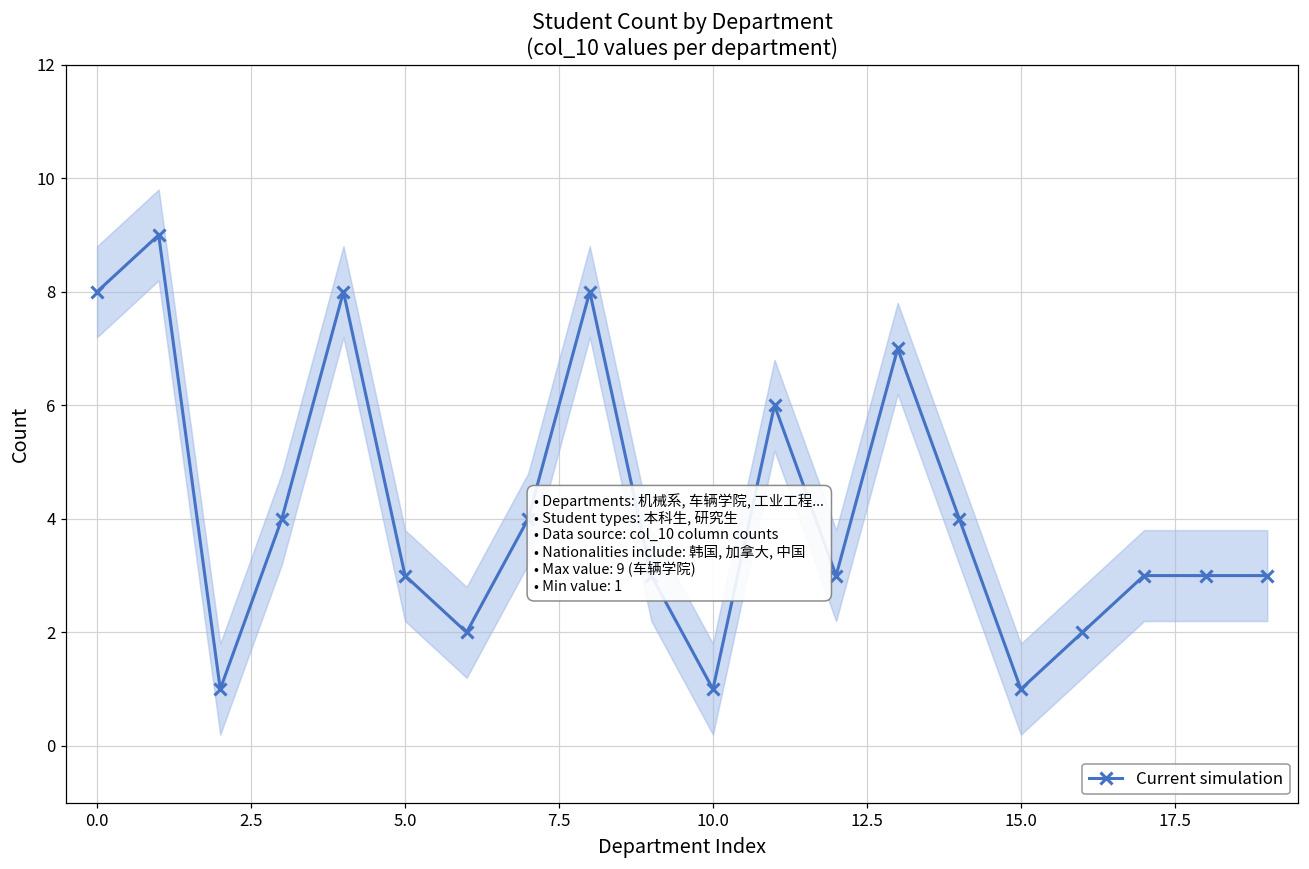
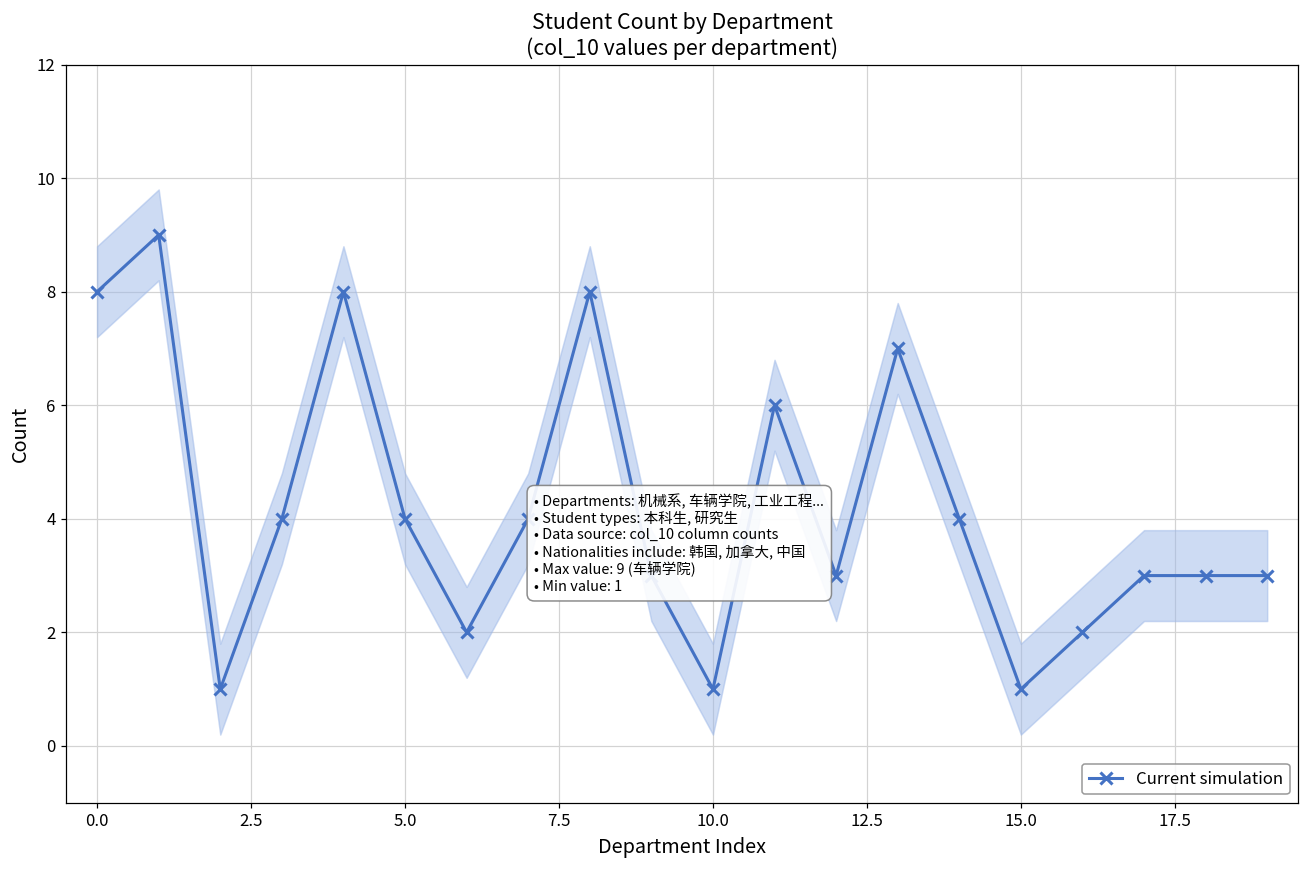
  {
    "Current simulation": {
      "0.0": 8,
-     "5.0": 3,
+     "5.0": 4,
      "10.0": 1,
      "15.0": 1
    }
  }
